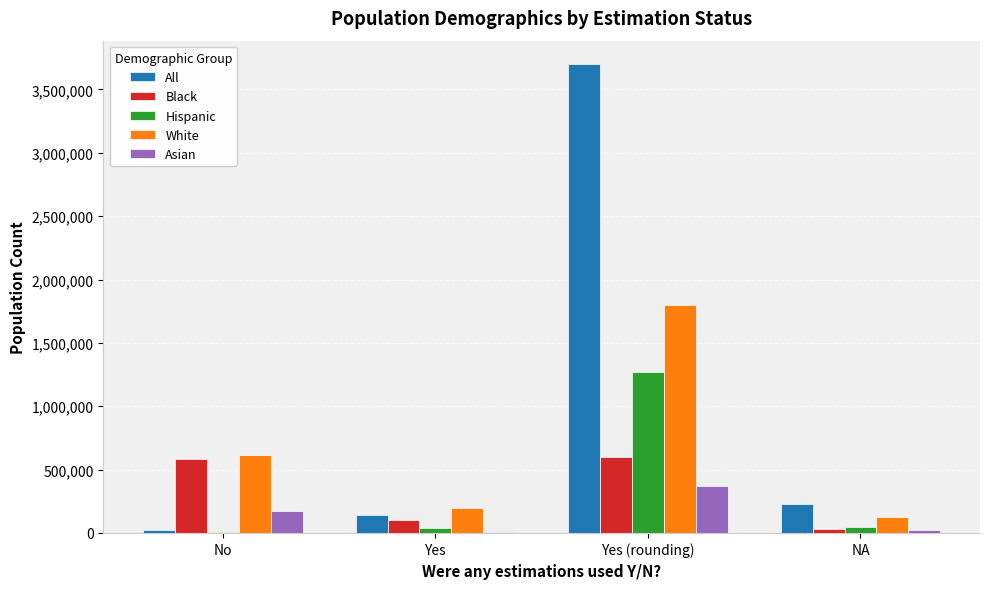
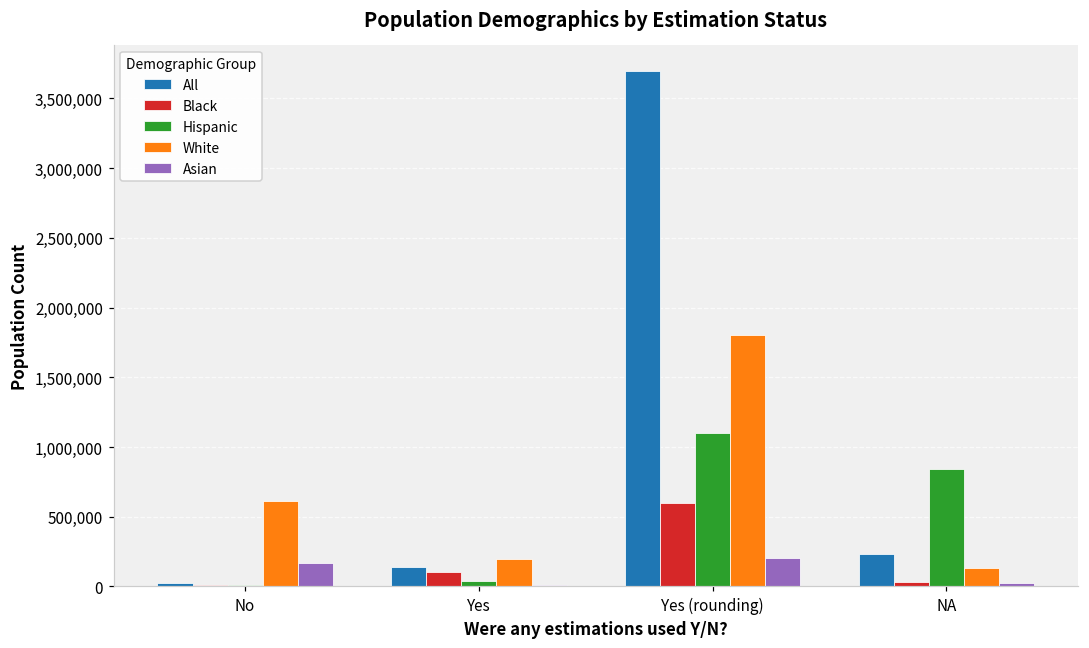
  {
    "All": {
      "No": "20,000",
      "Yes": "140,000",
      "Yes (rounding)": "3,700,000",
      "NA": "230,000"
    },
    "Black": {
-     "No": "580,000",
+     "No": "10,000",
      "Yes": "110,000",
      "Yes (rounding)": "600,000",
      "NA": "30,000"
    },
    "Hispanic": {
      "Yes": "40,000",
-     "Yes (rounding)": "1,270,000",
-     "NA": "50,000"
+     "Yes (rounding)": "1,100,000",
+     "NA": "840,000"
    },
    "White": {
      "No": "620,000",
      "Yes": "190,000",
      "Yes (rounding)": "1,800,000",
      "NA": "130,000"
    },
    "Asian": {
      "No": "170,000",
-     "Yes (rounding)": "370,000",
+     "Yes (rounding)": "200,000",
      "NA": "20,000"
    }
  }
